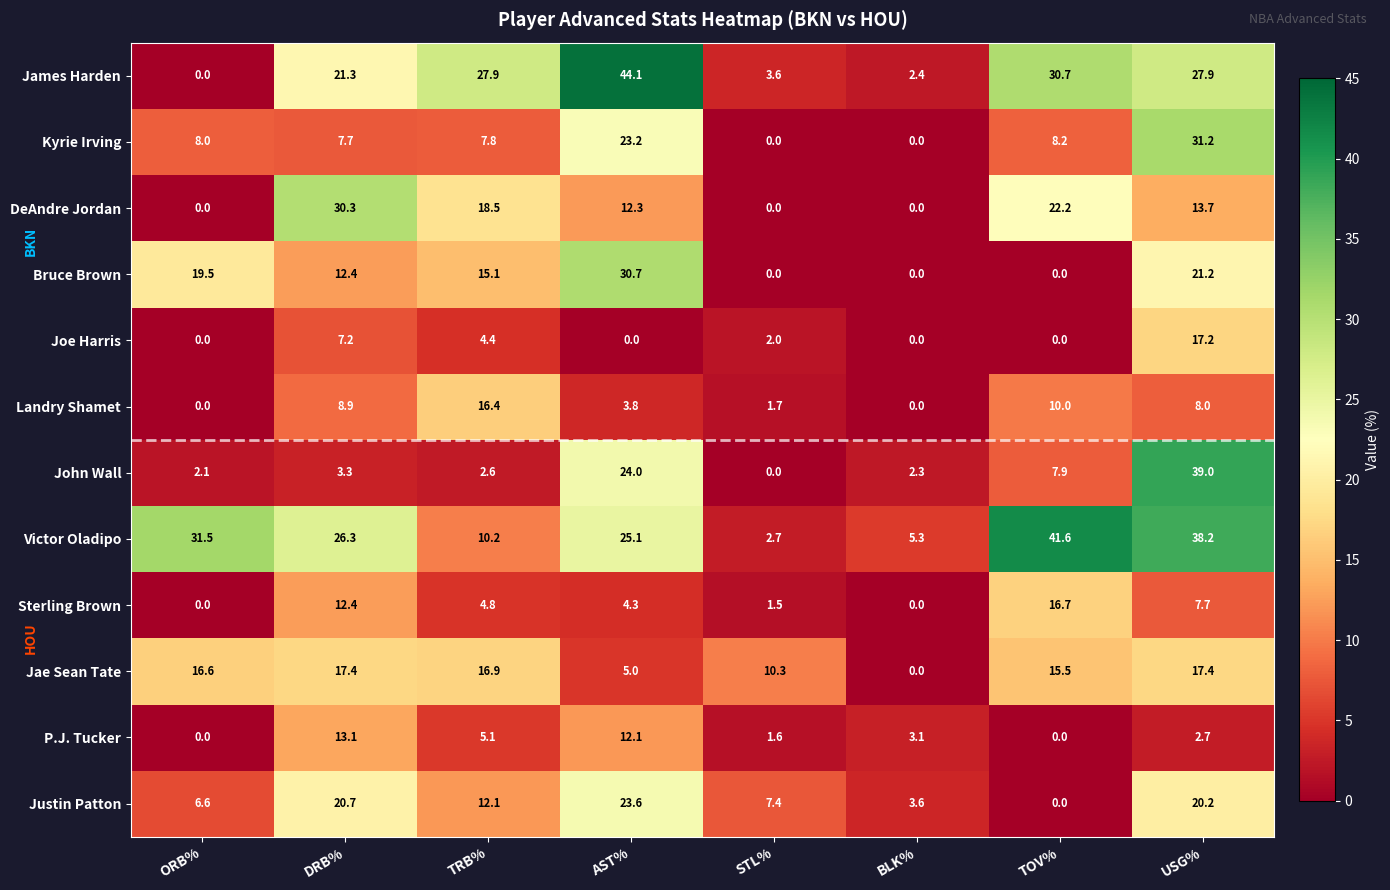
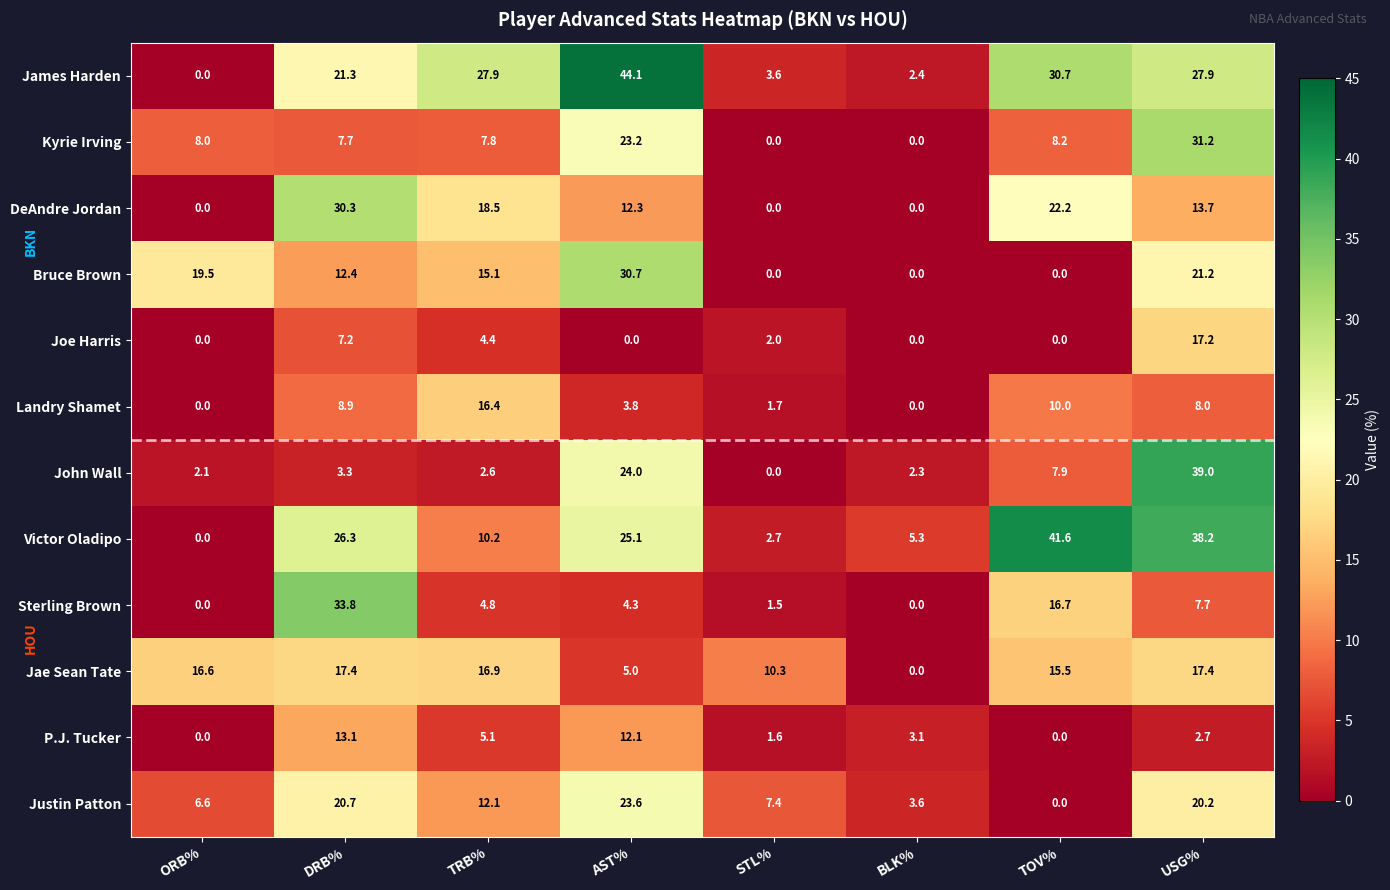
  {
    "James Harden": {
      "ORB%": 0.0,
      "DRB%": 21.3,
      "TRB%": 27.9,
      "AST%": 44.1,
      "STL%": 3.6,
      "BLK%": 2.4,
      "TOV%": 30.7,
      "USG%": 27.9
    },
    "Kyrie Irving": {
      "ORB%": 8.0,
      "DRB%": 7.7,
      "TRB%": 7.8,
      "AST%": 23.2,
      "STL%": 0.0,
      "BLK%": 0.0,
      "TOV%": 8.2,
      "USG%": 31.2
    },
    "DeAndre Jordan": {
      "ORB%": 0.0,
      "DRB%": 30.3,
      "TRB%": 18.5,
      "AST%": 12.3,
      "STL%": 0.0,
      "BLK%": 0.0,
      "TOV%": 22.2,
      "USG%": 13.7
    },
    "Bruce Brown": {
      "ORB%": 19.5,
      "DRB%": 12.4,
      "TRB%": 15.1,
      "AST%": 30.7,
      "STL%": 0.0,
      "BLK%": 0.0,
      "TOV%": 0.0,
      "USG%": 21.2
    },
    "Joe Harris": {
      "ORB%": 0.0,
      "DRB%": 7.2,
      "TRB%": 4.4,
      "AST%": 0.0,
      "STL%": 2.0,
      "BLK%": 0.0,
      "TOV%": 0.0,
      "USG%": 17.2
    },
    "Landry Shamet": {
      "ORB%": 0.0,
      "DRB%": 8.9,
      "TRB%": 16.4,
      "AST%": 3.8,
      "STL%": 1.7,
      "BLK%": 0.0,
      "TOV%": 10.0,
      "USG%": 8.0
    },
    "John Wall": {
      "ORB%": 2.1,
      "DRB%": 3.3,
      "TRB%": 2.6,
      "AST%": 24.0,
      "STL%": 0.0,
      "BLK%": 2.3,
      "TOV%": 7.9,
      "USG%": 39.0
    },
    "Victor Oladipo": {
-     "ORB%": 31.5,
+     "ORB%": 0.0,
      "DRB%": 26.3,
      "TRB%": 10.2,
      "AST%": 25.1,
      "STL%": 2.7,
      "BLK%": 5.3,
      "TOV%": 41.6,
      "USG%": 38.2
    },
    "Sterling Brown": {
      "ORB%": 0.0,
-     "DRB%": 12.4,
+     "DRB%": 33.8,
      "TRB%": 4.8,
      "AST%": 4.3,
      "STL%": 1.5,
      "BLK%": 0.0,
      "TOV%": 16.7,
      "USG%": 7.7
    },
    "Jae Sean Tate": {
      "ORB%": 16.6,
      "DRB%": 17.4,
      "TRB%": 16.9,
      "AST%": 5.0,
      "STL%": 10.3,
      "BLK%": 0.0,
      "TOV%": 15.5,
      "USG%": 17.4
    },
    "P.J. Tucker": {
      "ORB%": 0.0,
      "DRB%": 13.1,
      "TRB%": 5.1,
      "AST%": 12.1,
      "STL%": 1.6,
      "BLK%": 3.1,
      "TOV%": 0.0,
      "USG%": 2.7
    },
    "Justin Patton": {
      "ORB%": 6.6,
      "DRB%": 20.7,
      "TRB%": 12.1,
      "AST%": 23.6,
      "STL%": 7.4,
      "BLK%": 3.6,
      "TOV%": 0.0,
      "USG%": 20.2
    }
  }
